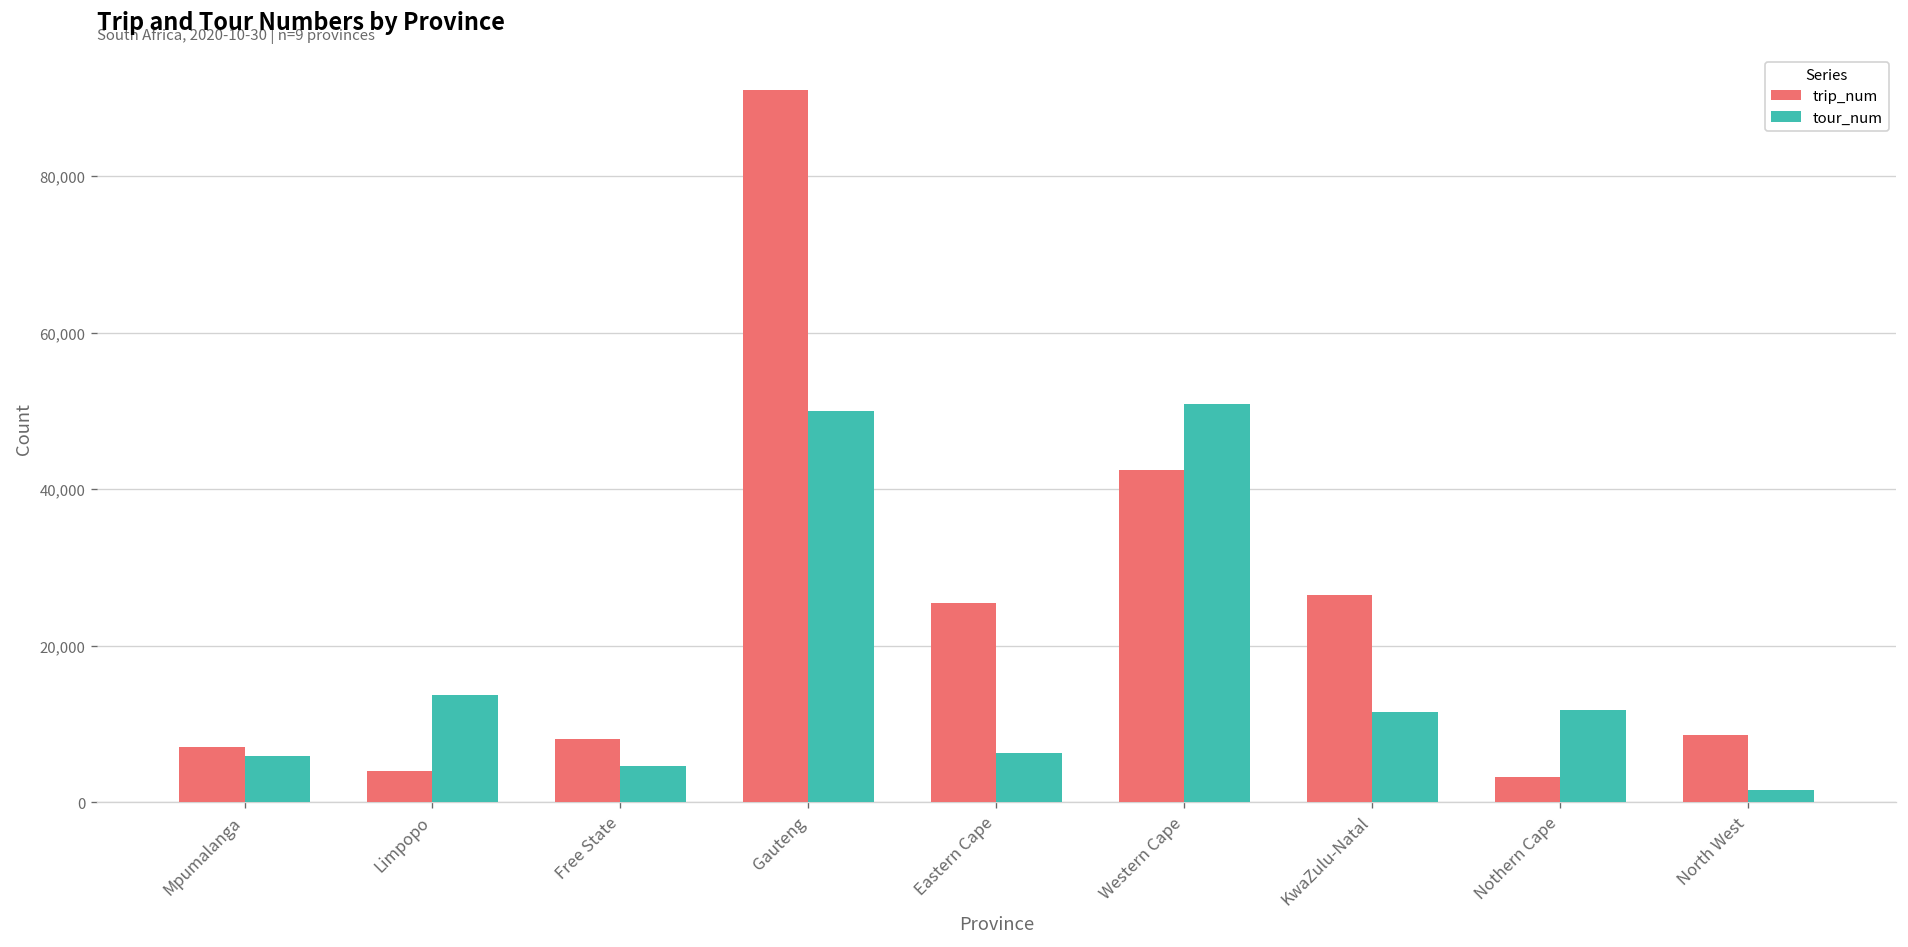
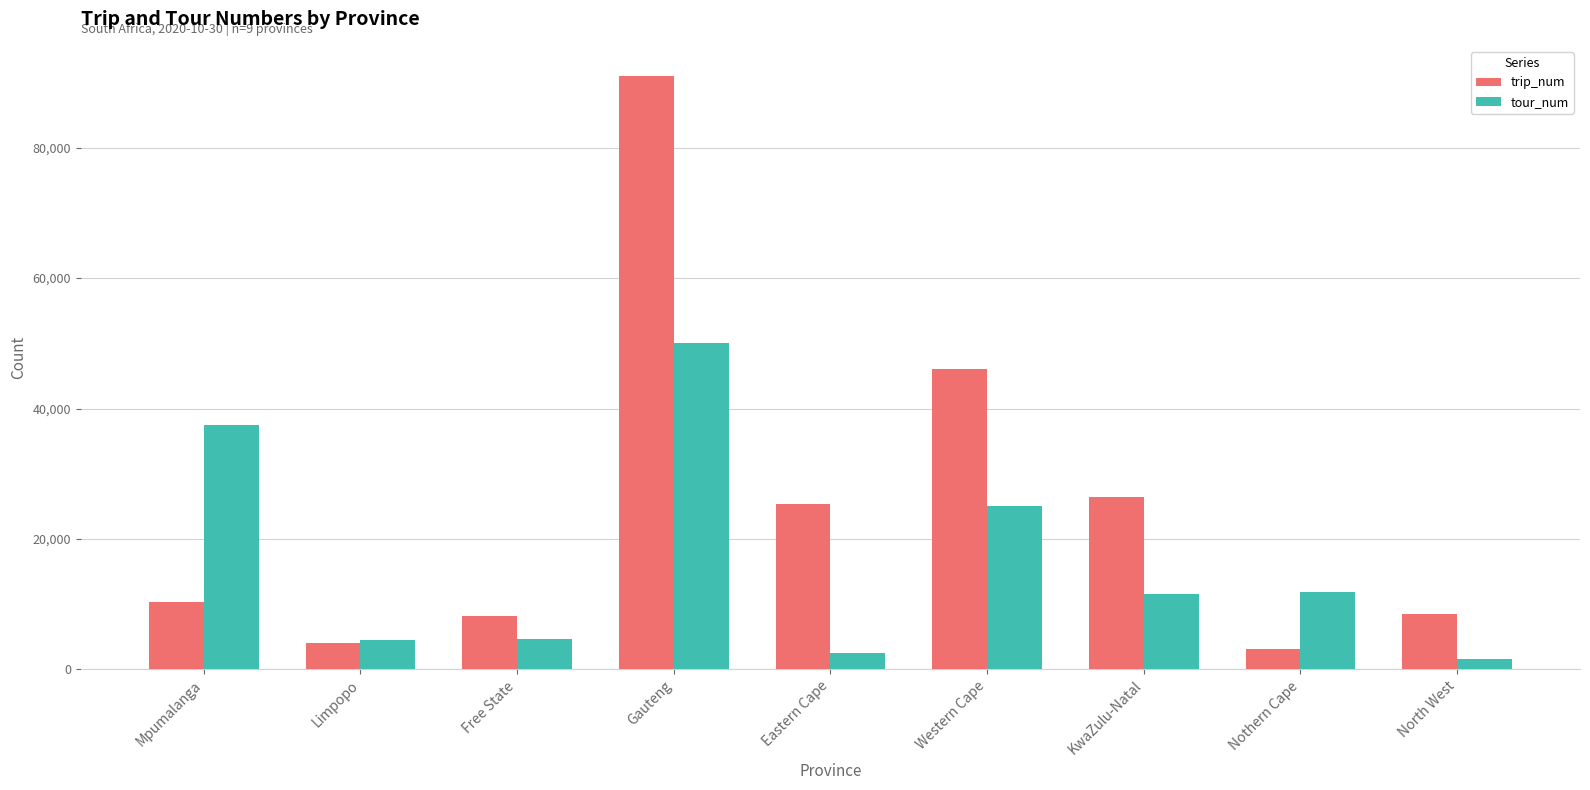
  {
    "trip_num": {
-     "Mpumalanga": "7,000",
+     "Mpumalanga": "10,000",
      "Limpopo": "4,000",
      "Free State": "8,000",
      "Gauteng": "91,000",
      "Eastern Cape": "25,000",
-     "Western Cape": "42,000",
+     "Western Cape": "46,000",
      "KwaZulu-Natal": "26,000",
      "Nothern Cape": "3,000",
      "North West": "9,000"
    },
    "tour_num": {
-     "Mpumalanga": "6,000",
-     "Limpopo": "14,000",
+     "Mpumalanga": "37,000",
+     "Limpopo": "5,000",
      "Free State": "5,000",
      "Gauteng": "50,000",
-     "Eastern Cape": "6,000",
-     "Western Cape": "51,000",
+     "Eastern Cape": "2,000",
+     "Western Cape": "25,000",
      "KwaZulu-Natal": "12,000",
      "Nothern Cape": "12,000",
      "North West": "2,000"
    }
  }
